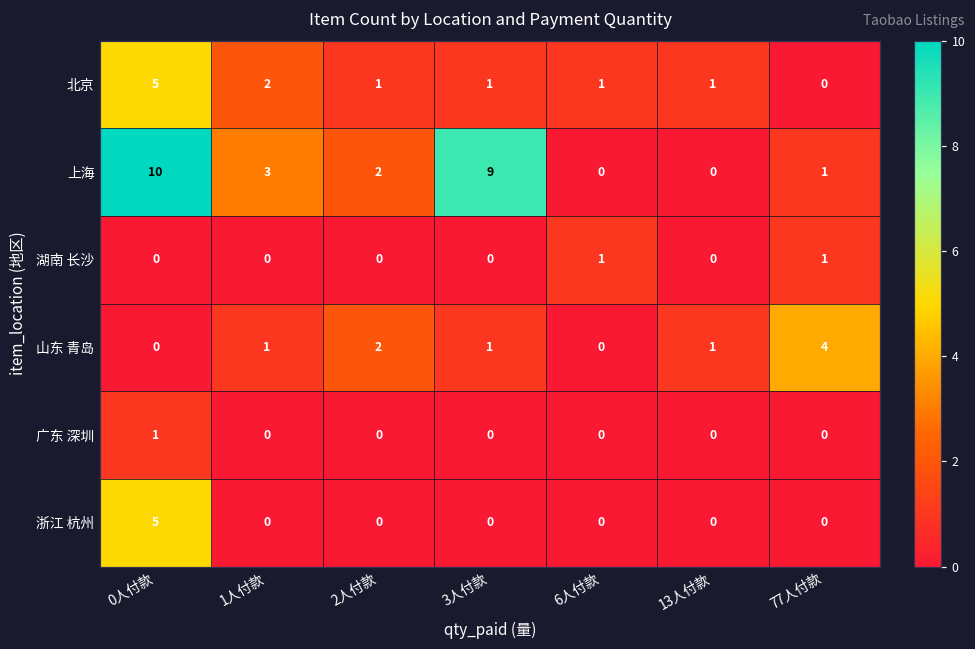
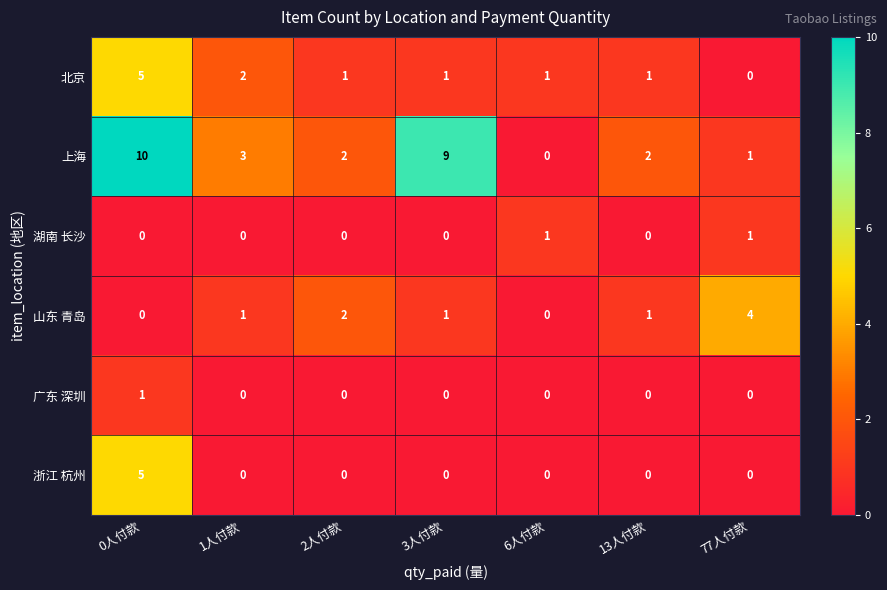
  {
    "北京": {
      "0人付款": 5,
      "1人付款": 2,
      "2人付款": 1,
      "3人付款": 1,
      "6人付款": 1,
      "13人付款": 1,
      "77人付款": 0
    },
    "上海": {
      "0人付款": 10,
      "1人付款": 3,
      "2人付款": 2,
      "3人付款": 9,
      "6人付款": 0,
-     "13人付款": 0,
+     "13人付款": 2,
      "77人付款": 1
    },
    "湖南 长沙": {
      "0人付款": 0,
      "1人付款": 0,
      "2人付款": 0,
      "3人付款": 0,
      "6人付款": 1,
      "13人付款": 0,
      "77人付款": 1
    },
    "山东 青岛": {
      "0人付款": 0,
      "1人付款": 1,
      "2人付款": 2,
      "3人付款": 1,
      "6人付款": 0,
      "13人付款": 1,
      "77人付款": 4
    },
    "广东 深圳": {
      "0人付款": 1,
      "1人付款": 0,
      "2人付款": 0,
      "3人付款": 0,
      "6人付款": 0,
      "13人付款": 0,
      "77人付款": 0
    },
    "浙江 杭州": {
      "0人付款": 5,
      "1人付款": 0,
      "2人付款": 0,
      "3人付款": 0,
      "6人付款": 0,
      "13人付款": 0,
      "77人付款": 0
    }
  }
